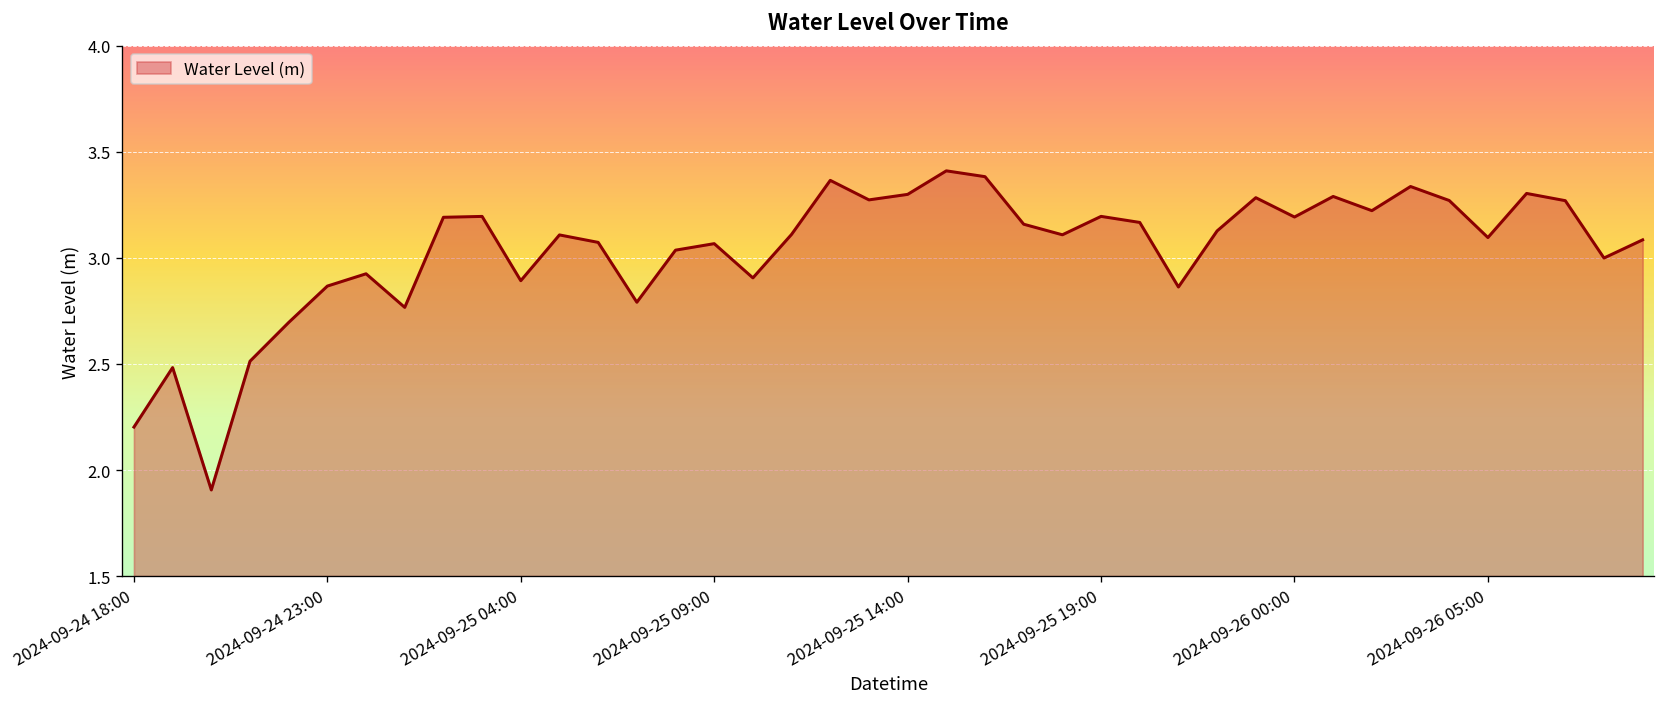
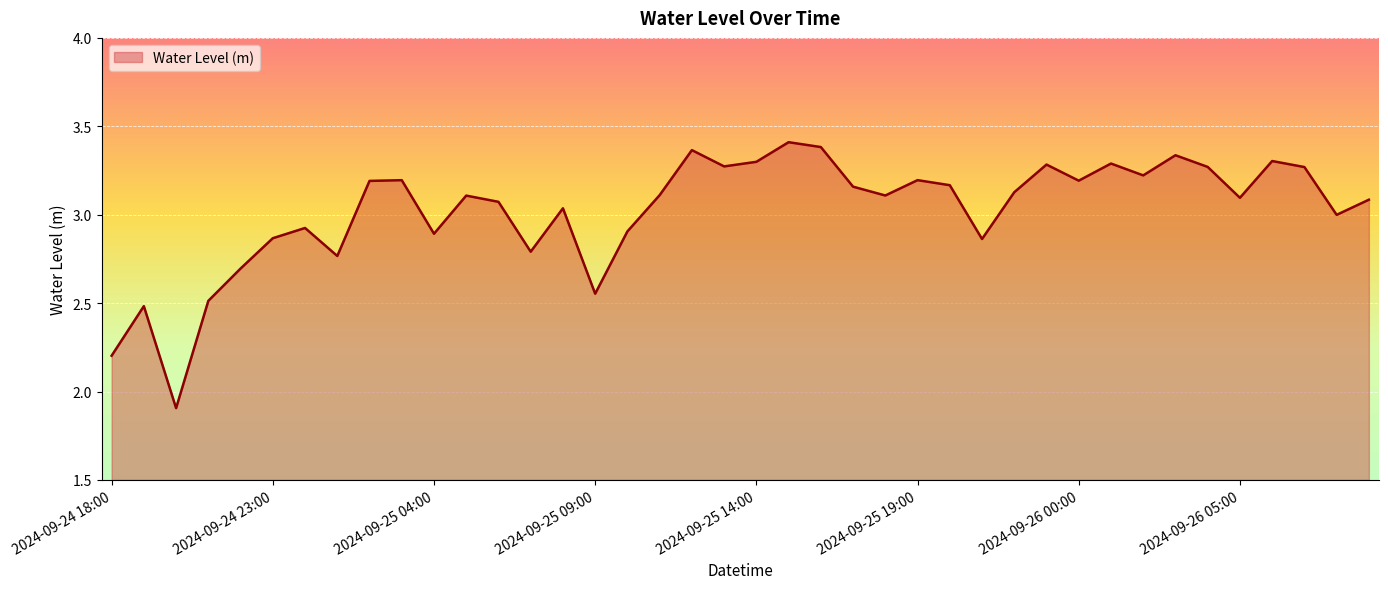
  {
    "2024-09-24 18:00": 2.20,
    "2024-09-24 23:00": 2.87,
    "2024-09-25 04:00": 2.89,
-   "2024-09-25 09:00": 3.07,
+   "2024-09-25 09:00": 2.55,
    "2024-09-25 14:00": 3.30,
    "2024-09-25 19:00": 3.20,
    "2024-09-26 00:00": 3.19,
    "2024-09-26 05:00": 3.10
  }
